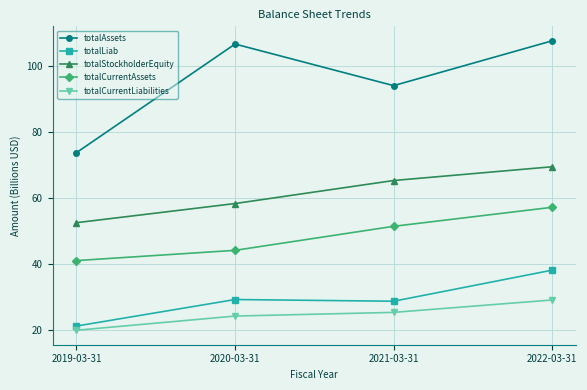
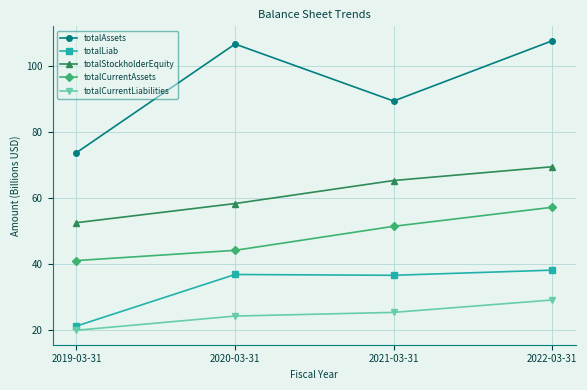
  {
    "totalAssets": {
      "2019-03-31": 74,
      "2020-03-31": 107,
-     "2021-03-31": 94,
+     "2021-03-31": 89,
      "2022-03-31": 108
    },
    "totalLiab": {
      "2019-03-31": 21,
-     "2020-03-31": 29,
-     "2021-03-31": 29,
+     "2020-03-31": 37,
+     "2021-03-31": 37,
      "2022-03-31": 38
    },
    "totalCurrentLiabilities": {
      "2019-03-31": 20,
      "2020-03-31": 24,
      "2021-03-31": 25,
      "2022-03-31": 29
    }
  }
